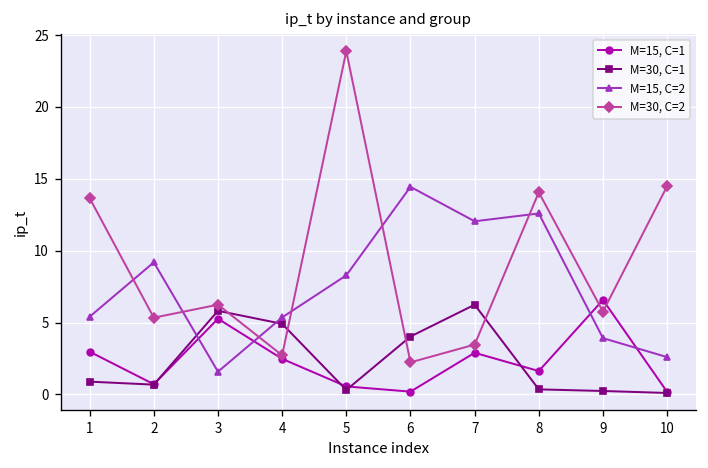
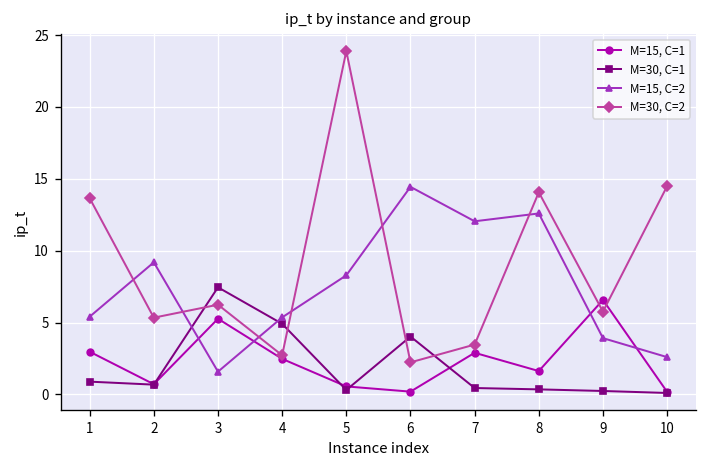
  {
    "M=30, C=1": {
      "1": 0.9,
-     "3": 5.8,
+     "3": 7.5,
      "4": 4.9,
      "5": 0.3,
      "6": 4.0,
-     "7": 6.2,
+     "7": 0.4,
      "8": 0.4,
      "9": 0.2
    }
  }
